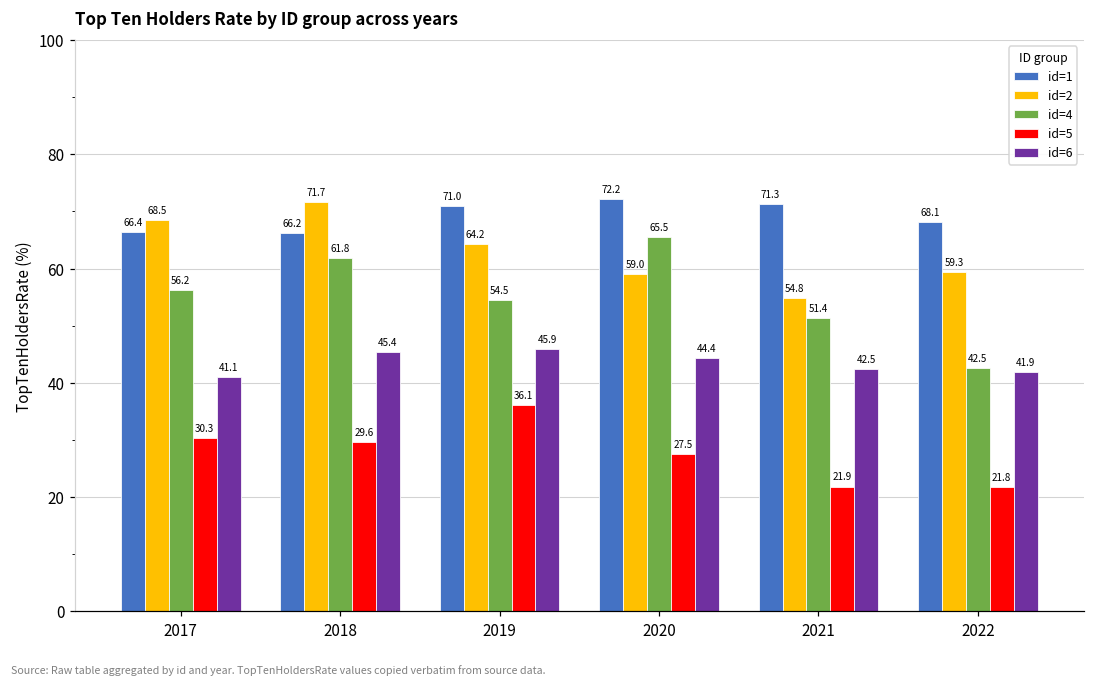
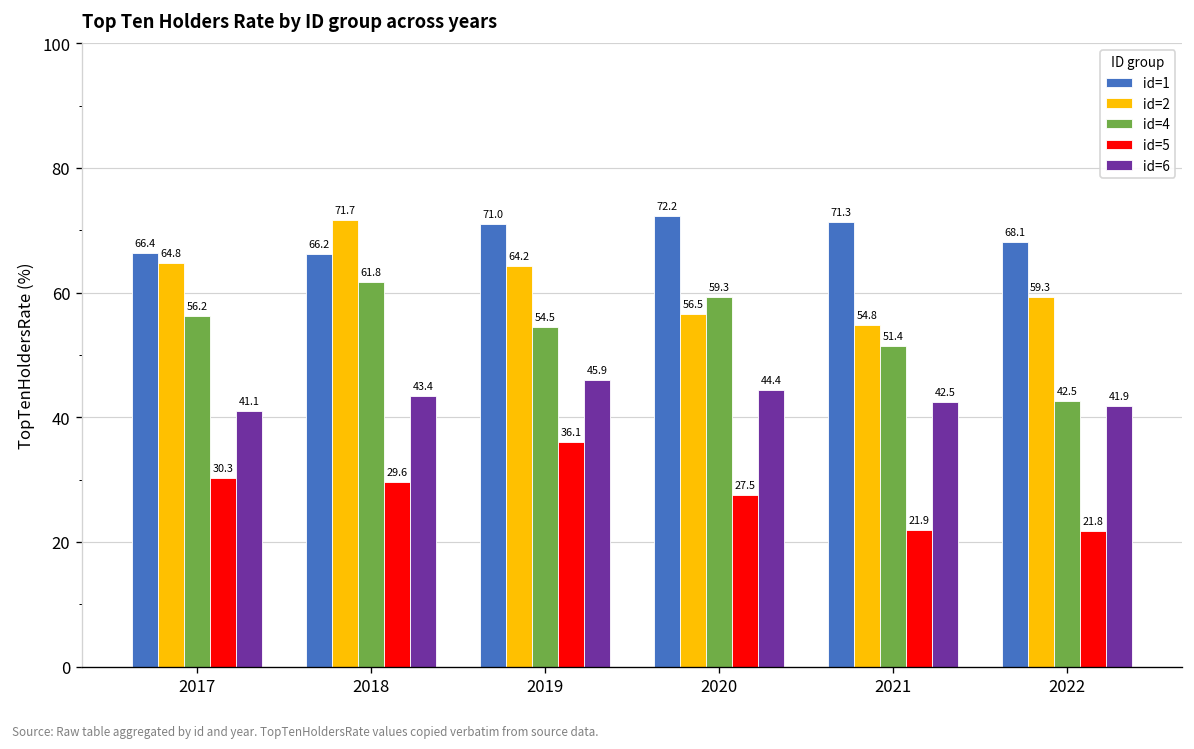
  {
    "id=1": {
      "2017": 66.4,
      "2018": 66.2,
      "2019": 71.0,
      "2020": 72.2,
      "2021": 71.3,
      "2022": 68.1
    },
    "id=2": {
-     "2017": 68.5,
+     "2017": 64.8,
      "2018": 71.7,
      "2019": 64.2,
-     "2020": 59.0,
+     "2020": 56.5,
      "2021": 54.8,
      "2022": 59.3
    },
    "id=4": {
      "2017": 56.2,
      "2018": 61.8,
      "2019": 54.5,
-     "2020": 65.5,
+     "2020": 59.3,
      "2021": 51.4,
      "2022": 42.5
    },
    "id=5": {
      "2017": 30.3,
      "2018": 29.6,
      "2019": 36.1,
      "2020": 27.5,
      "2021": 21.9,
      "2022": 21.8
    },
    "id=6": {
      "2017": 41.1,
-     "2018": 45.4,
+     "2018": 43.4,
      "2019": 45.9,
      "2020": 44.4,
      "2021": 42.5,
      "2022": 41.9
    }
  }
